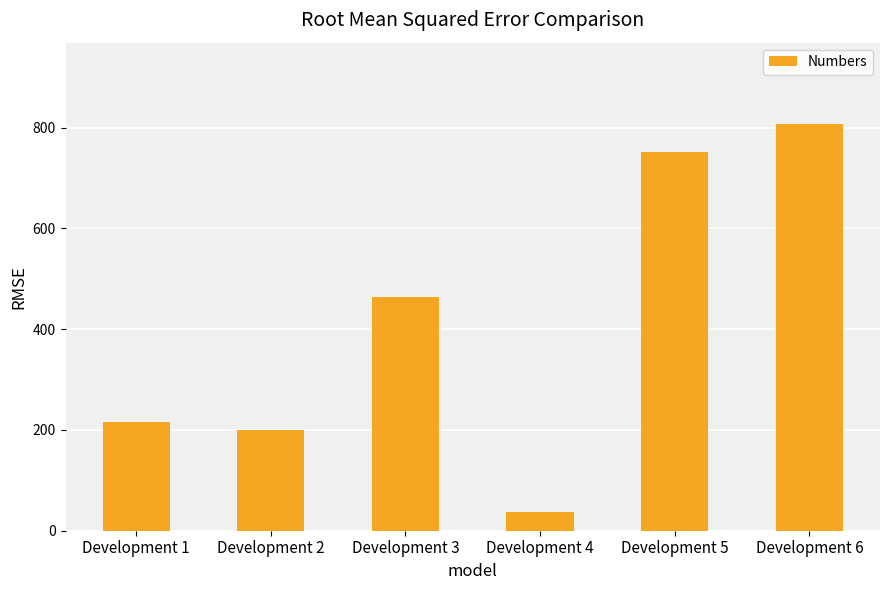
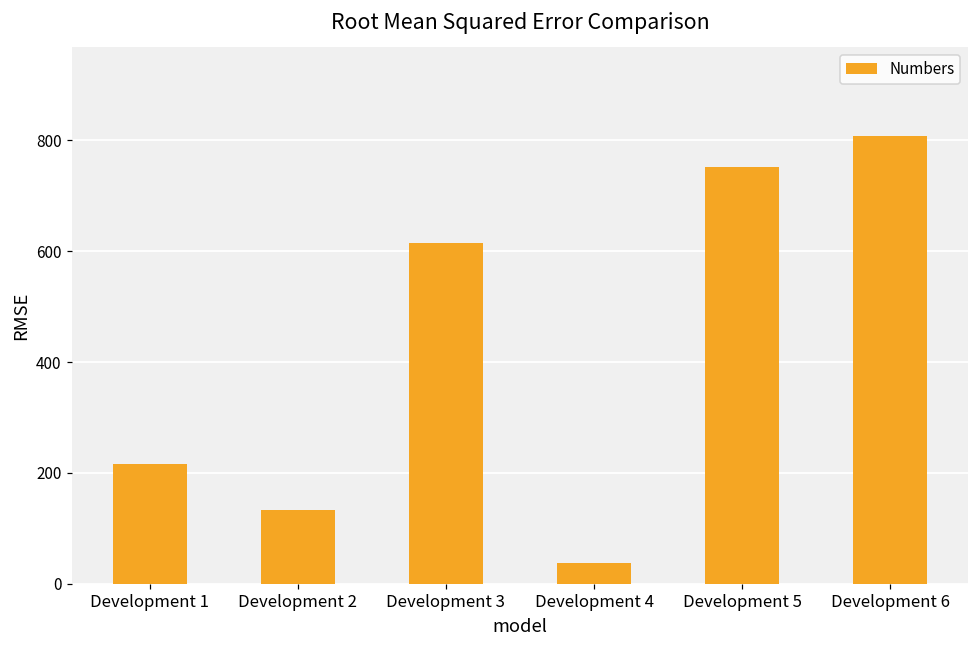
  {
    "Development 1": 220,
-   "Development 2": 200,
-   "Development 3": 460,
+   "Development 2": 130,
+   "Development 3": 610,
    "Development 4": 40,
    "Development 5": 750,
    "Development 6": 810
  }
